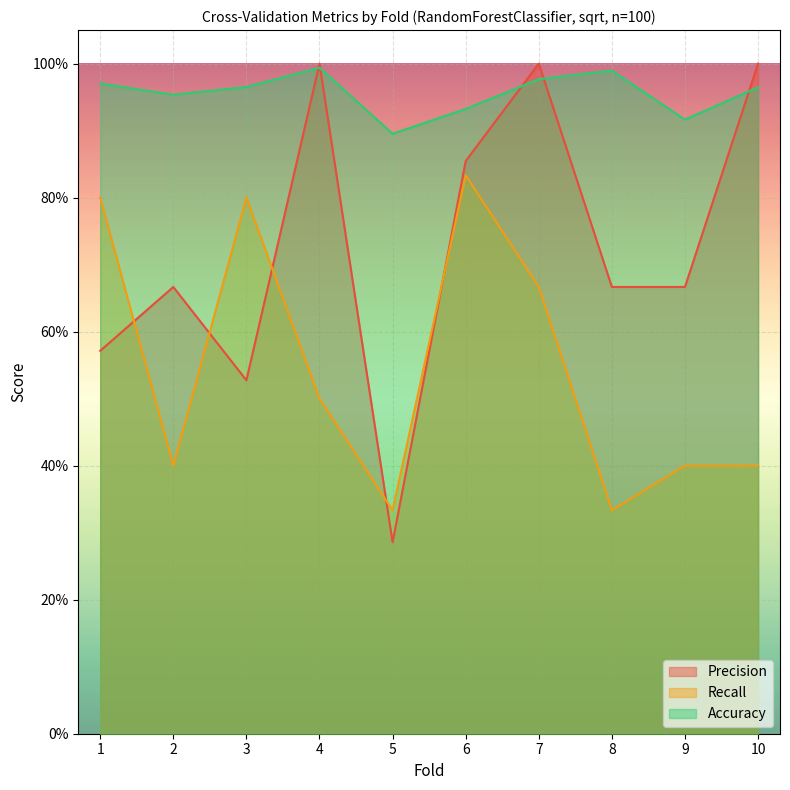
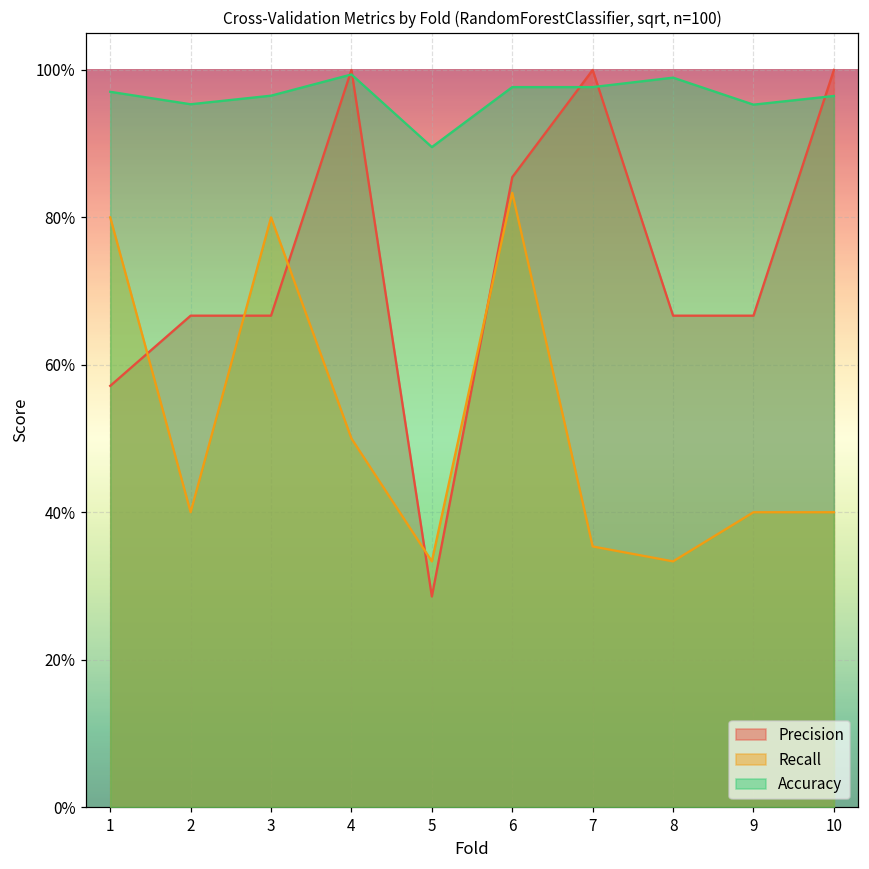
  {
    "Precision": {
      "1": "57%",
      "2": "67%",
-     "3": "53%",
+     "3": "67%",
      "4": "100%",
      "5": "29%",
      "6": "85%",
      "7": "100%",
      "8": "67%",
      "9": "67%",
      "10": "100%"
    },
    "Recall": {
      "1": "80%",
      "2": "40%",
      "3": "80%",
      "4": "50%",
      "5": "33%",
      "6": "83%",
-     "7": "67%",
+     "7": "35%",
      "8": "33%",
      "9": "40%",
      "10": "40%"
    },
    "Accuracy": {
      "1": "97%",
      "2": "95%",
      "3": "97%",
      "4": "99%",
      "5": "90%",
-     "6": "93%",
+     "6": "98%",
      "7": "98%",
      "8": "99%",
-     "9": "92%",
+     "9": "95%",
      "10": "96%"
    }
  }
